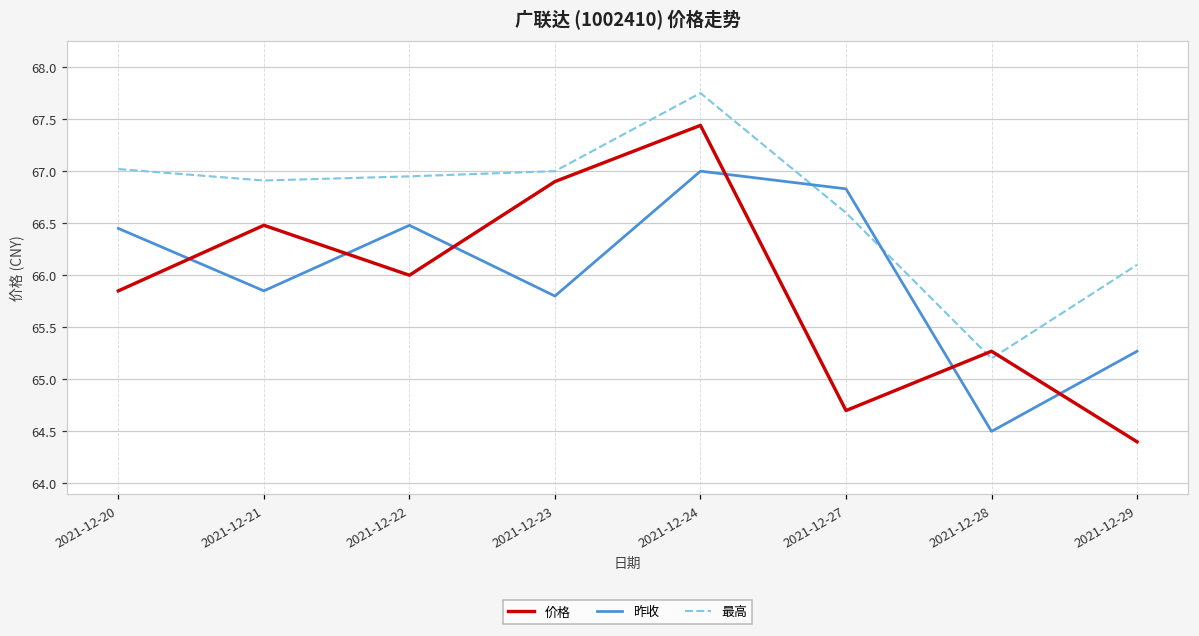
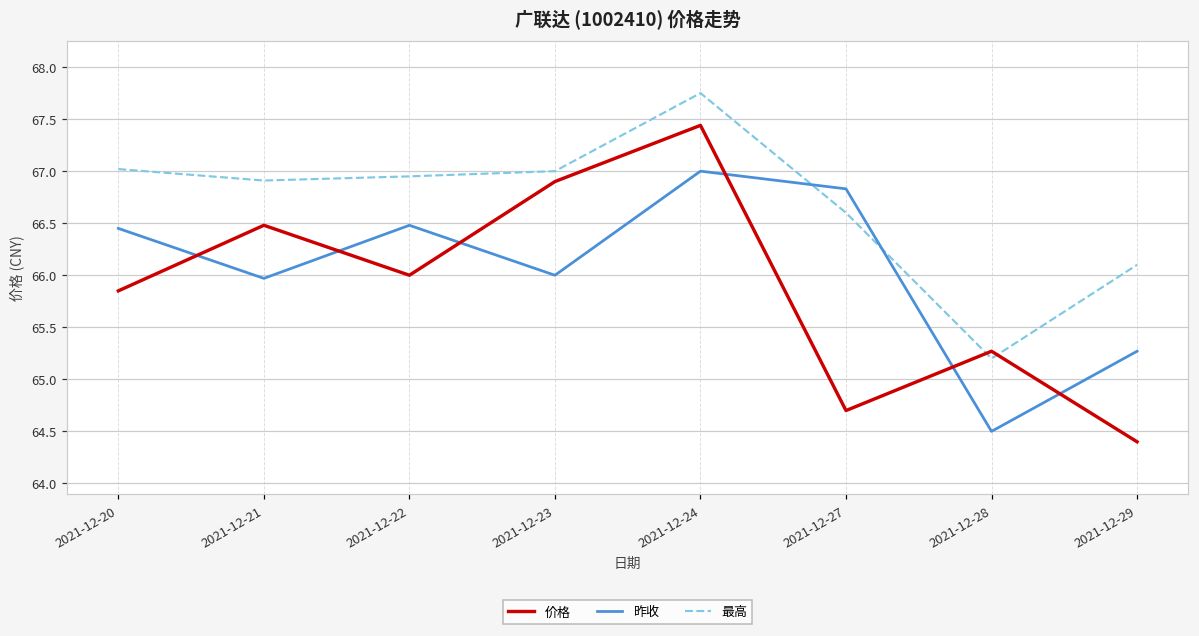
  {
    "价格": {
      "2021-12-20": 65.9,
      "2021-12-21": 66.5,
      "2021-12-22": 66.0,
      "2021-12-23": 66.9,
      "2021-12-24": 67.4,
      "2021-12-27": 64.7,
      "2021-12-28": 65.3,
      "2021-12-29": 64.4
    },
    "昨收": {
      "2021-12-20": 66.5,
-     "2021-12-21": 65.9,
+     "2021-12-21": 66.0,
      "2021-12-22": 66.5,
-     "2021-12-23": 65.8,
+     "2021-12-23": 66.0,
      "2021-12-24": 67.0,
      "2021-12-27": 66.8,
      "2021-12-28": 64.5,
      "2021-12-29": 65.3
    },
    "最高": {
      "2021-12-20": 67.0,
      "2021-12-21": 66.9,
      "2021-12-22": 67.0,
      "2021-12-23": 67.0,
      "2021-12-24": 67.8,
      "2021-12-27": 66.6,
      "2021-12-28": 65.2,
      "2021-12-29": 66.1
    }
  }
